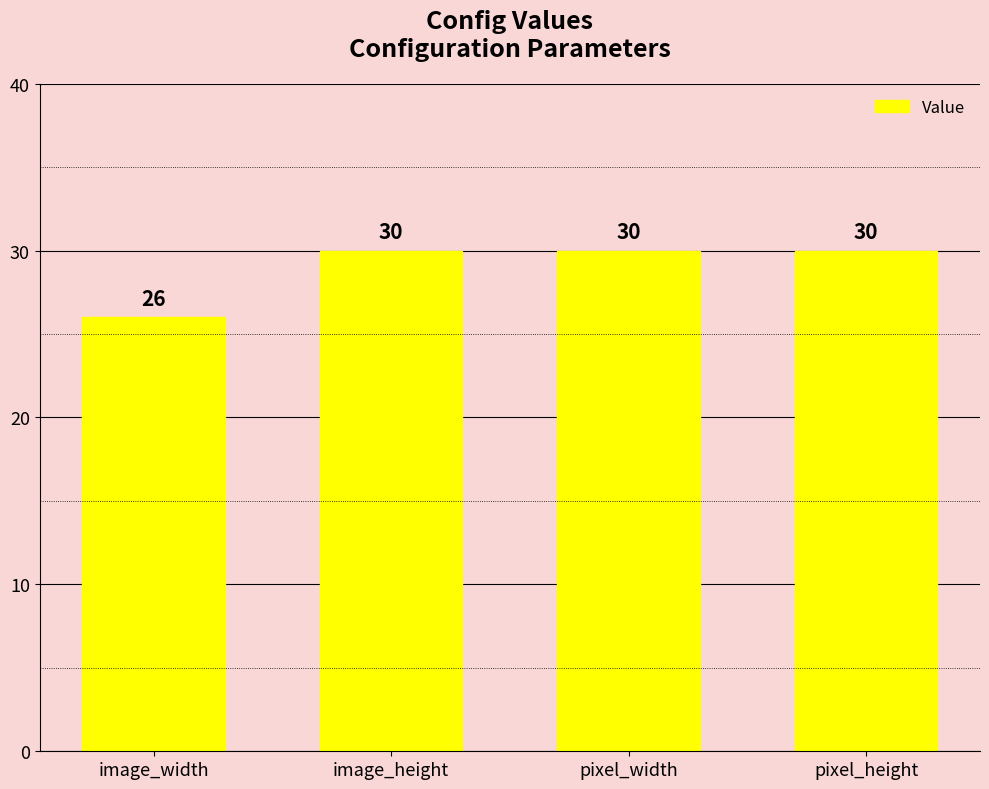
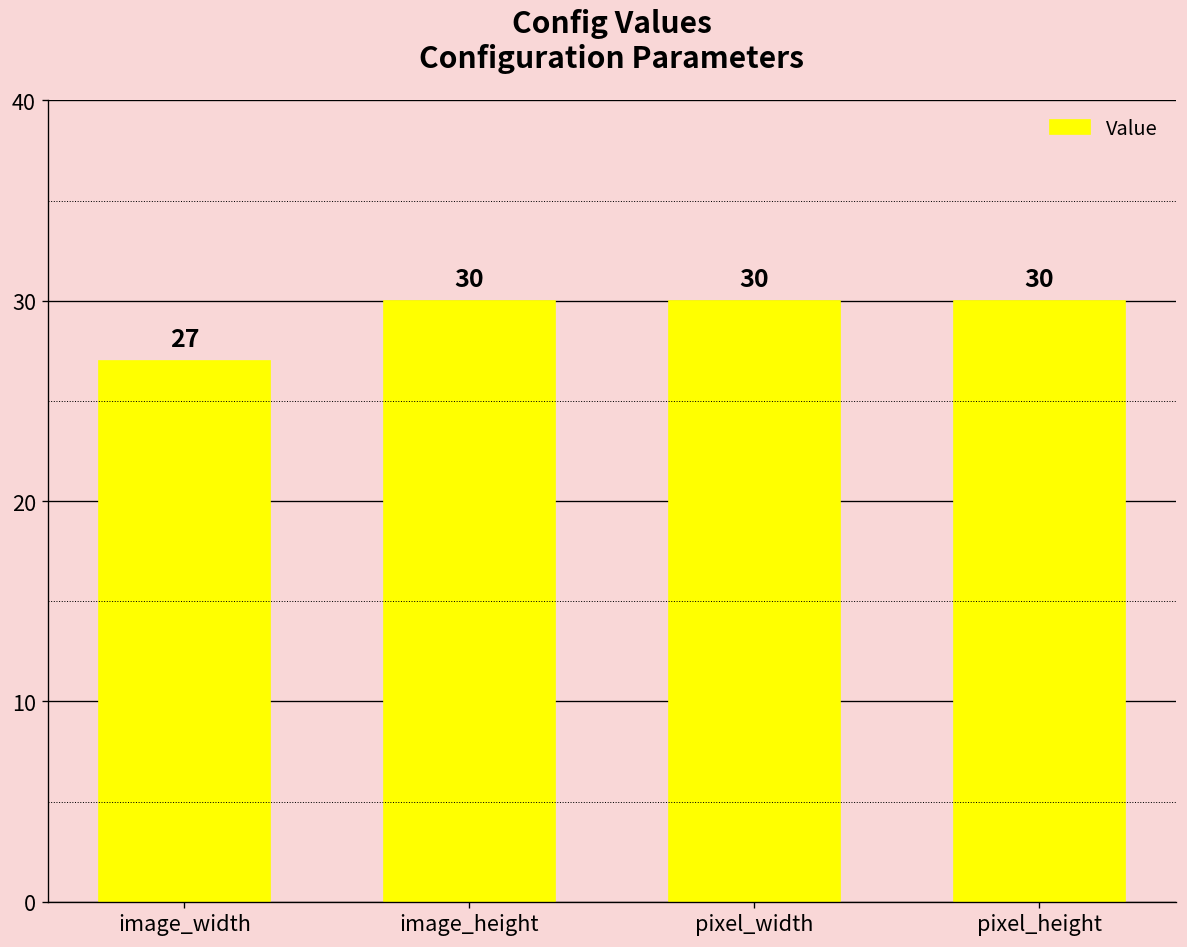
  {
-   "image_width": 26,
+   "image_width": 27,
    "image_height": 30,
    "pixel_width": 30,
    "pixel_height": 30
  }
